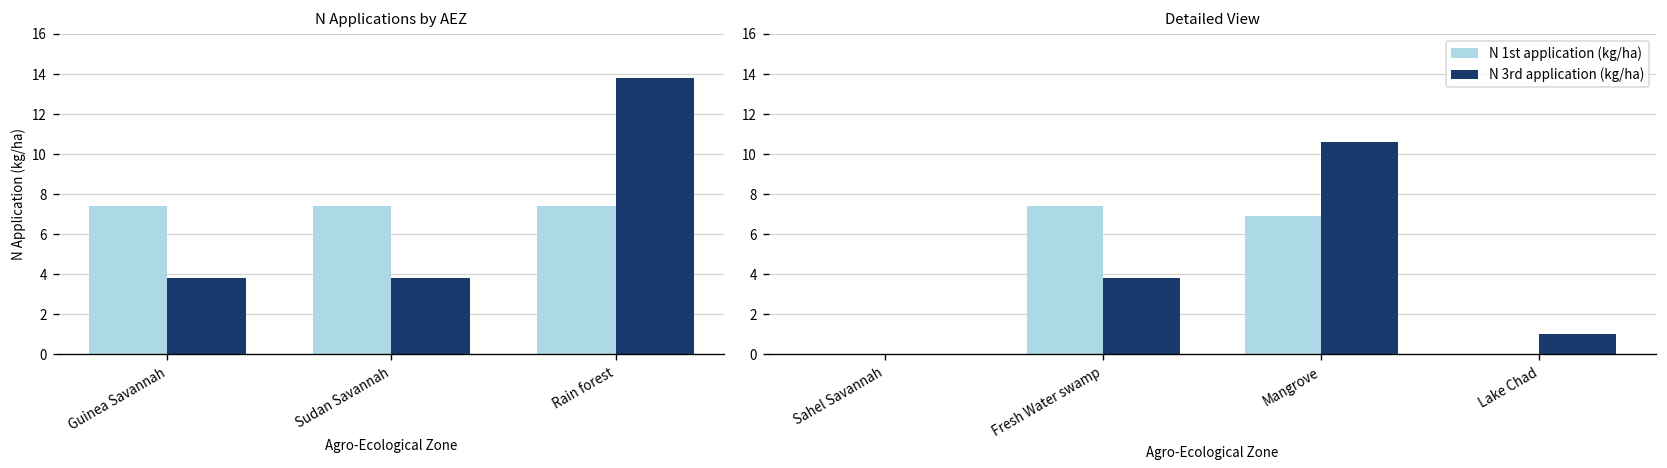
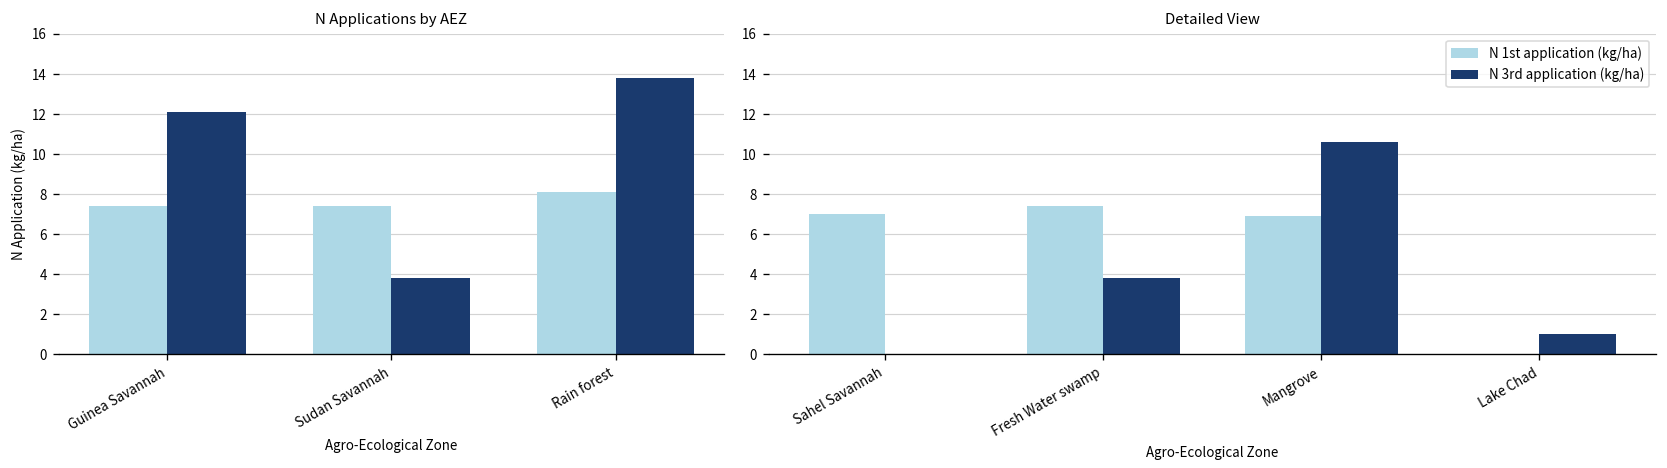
  {
    "N Applications by AEZ": {
      "N 1st application (kg/ha)": {
        "Guinea Savannah": 7.4,
        "Sudan Savannah": 7.4,
-       "Rain forest": 7.4
+       "Rain forest": 8.1
      },
      "N 3rd application (kg/ha)": {
-       "Guinea Savannah": 3.8,
+       "Guinea Savannah": 12.1,
        "Sudan Savannah": 3.8,
        "Rain forest": 13.8
      }
    },
    "Detailed View": {
      "N 1st application (kg/ha)": {
-       "Sahel Savannah": 0,
+       "Sahel Savannah": 7,
        "Fresh Water swamp": 7.4,
        "Mangrove": 7,
        "Lake Chad": 0
      },
      "N 3rd application (kg/ha)": {
        "Sahel Savannah": 0,
        "Fresh Water swamp": 3.8,
        "Mangrove": 10.6,
        "Lake Chad": 1
      }
    }
  }
